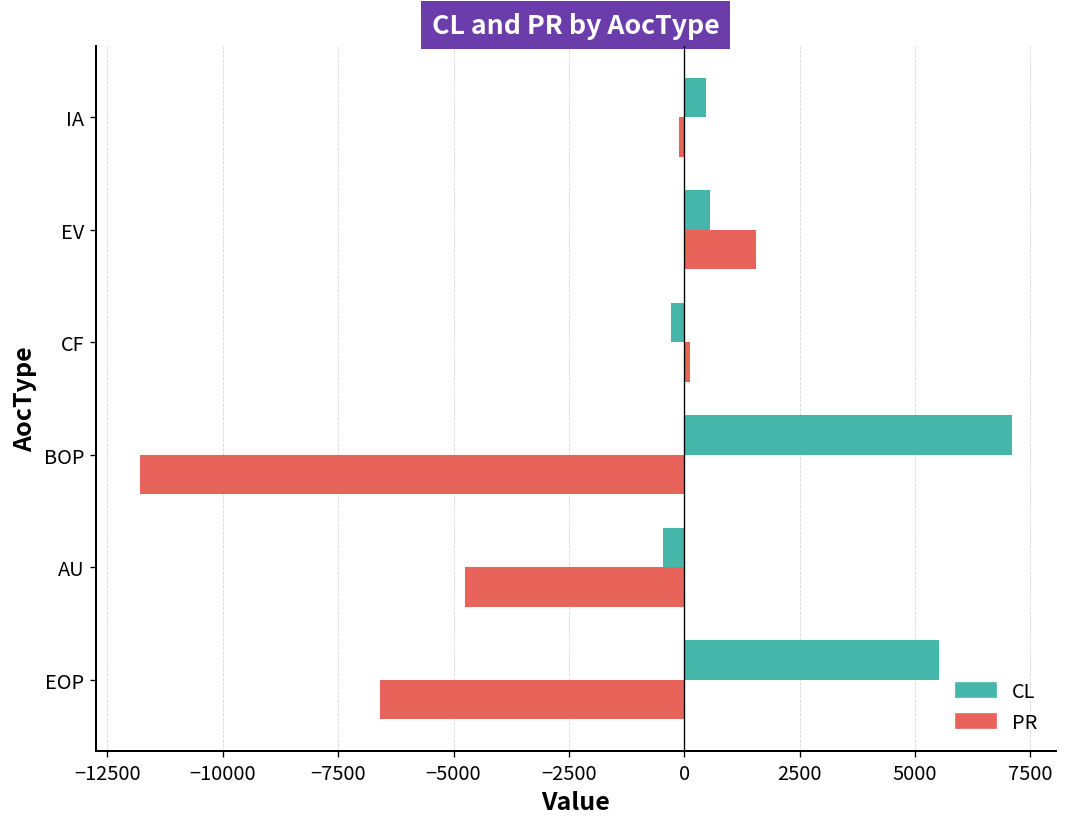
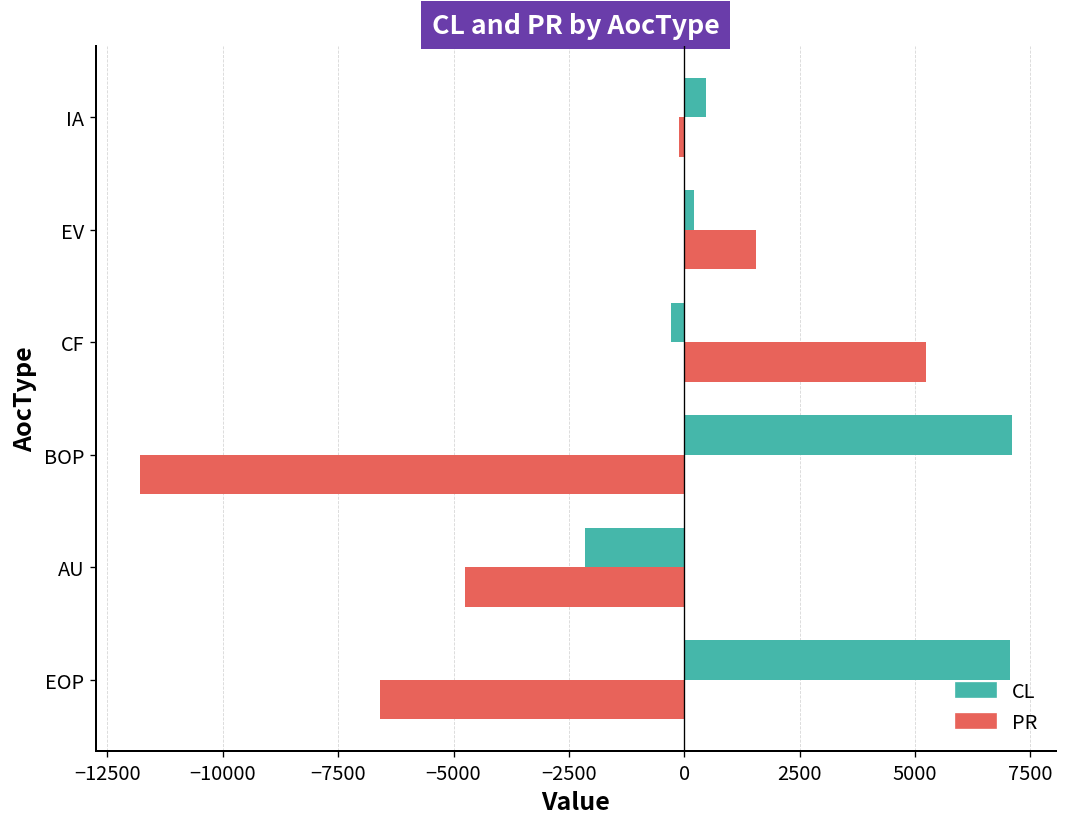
  {
    "CL": {
      "IA": 500,
-     "EV": 600,
+     "EV": 200,
      "CF": -300,
      "BOP": 7100,
-     "AU": -500,
-     "EOP": 5500
+     "AU": -2200,
+     "EOP": 7100
    },
    "PR": {
      "IA": -100,
      "EV": 1600,
-     "CF": 100,
+     "CF": 5200,
      "BOP": -11800,
      "AU": -4800,
      "EOP": -6600
    }
  }
